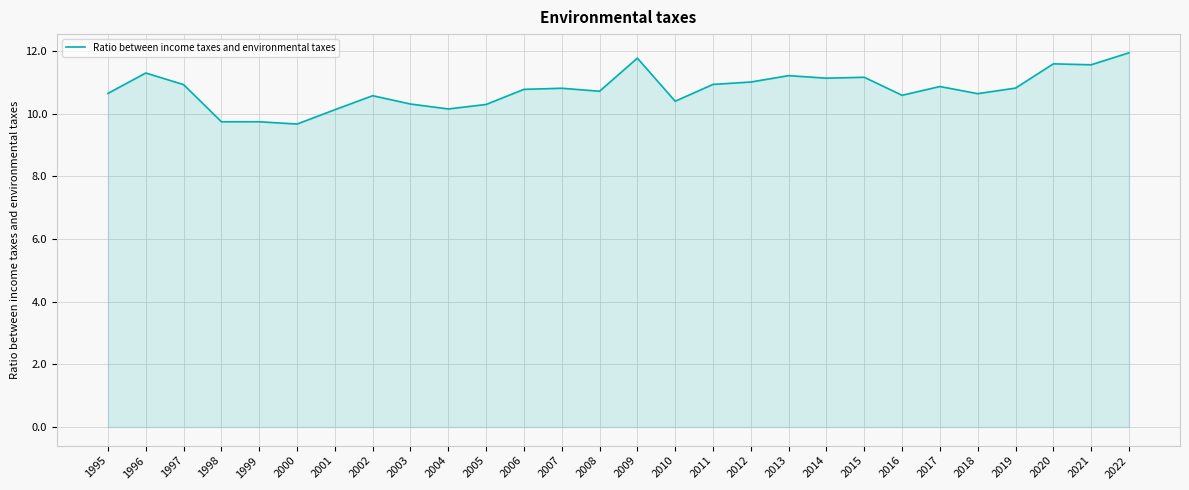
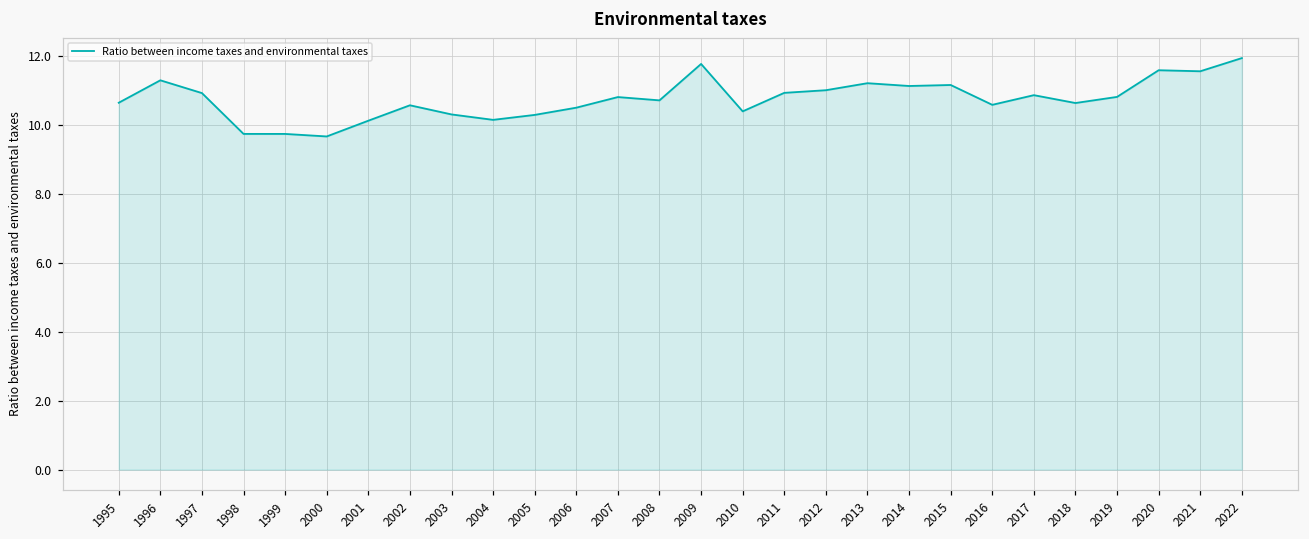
  {
    "1995": 10.6,
    "1996": 11.3,
    "1997": 10.9,
    "1998": 9.7,
    "1999": 9.7,
    "2000": 9.7,
    "2001": 10.1,
    "2002": 10.6,
    "2003": 10.3,
    "2004": 10.1,
    "2005": 10.3,
-   "2006": 10.8,
+   "2006": 10.5,
    "2007": 10.8,
    "2008": 10.7,
    "2009": 11.8,
    "2010": 10.4,
    "2011": 10.9,
    "2012": 11.0,
    "2013": 11.2,
    "2014": 11.1,
    "2015": 11.2,
    "2016": 10.6,
    "2017": 10.9,
    "2018": 10.6,
    "2019": 10.8,
    "2020": 11.6,
    "2021": 11.6,
    "2022": 11.9
  }
